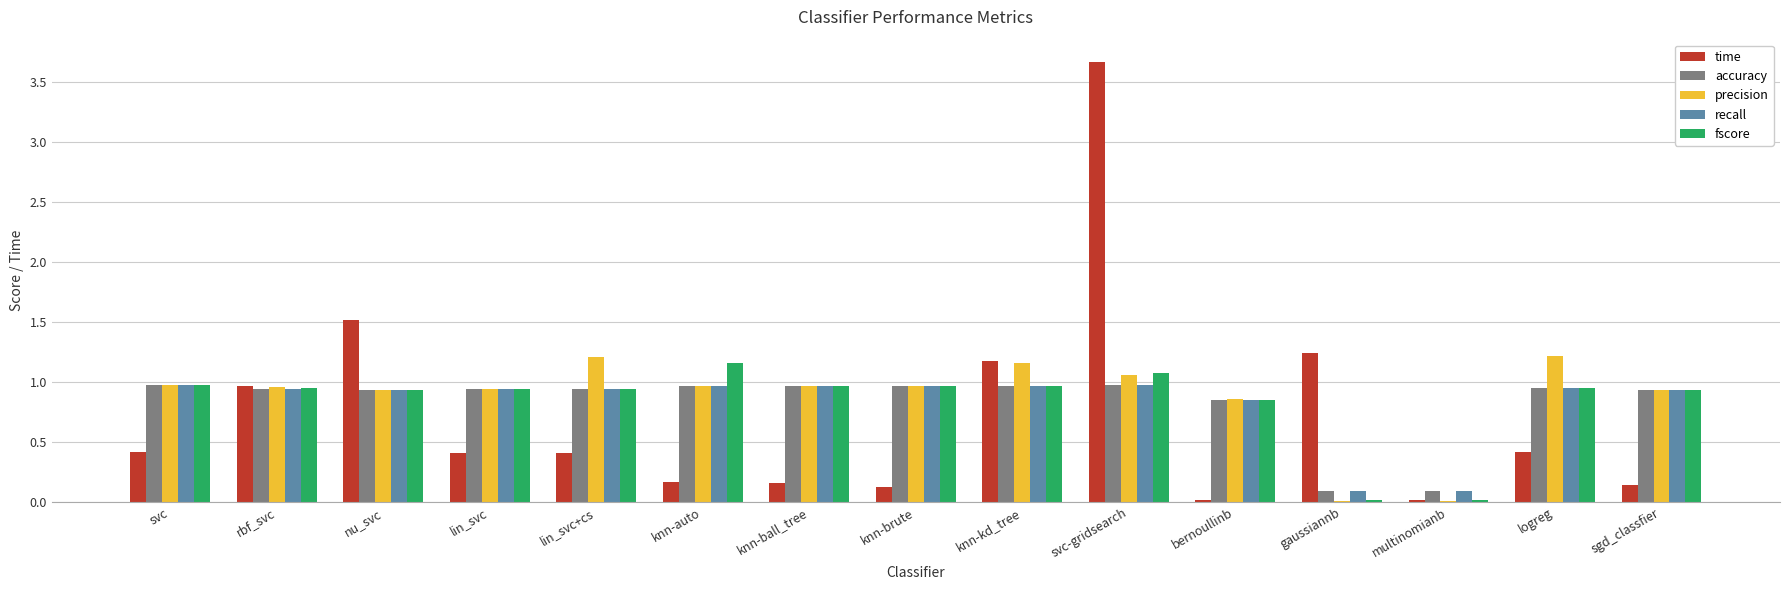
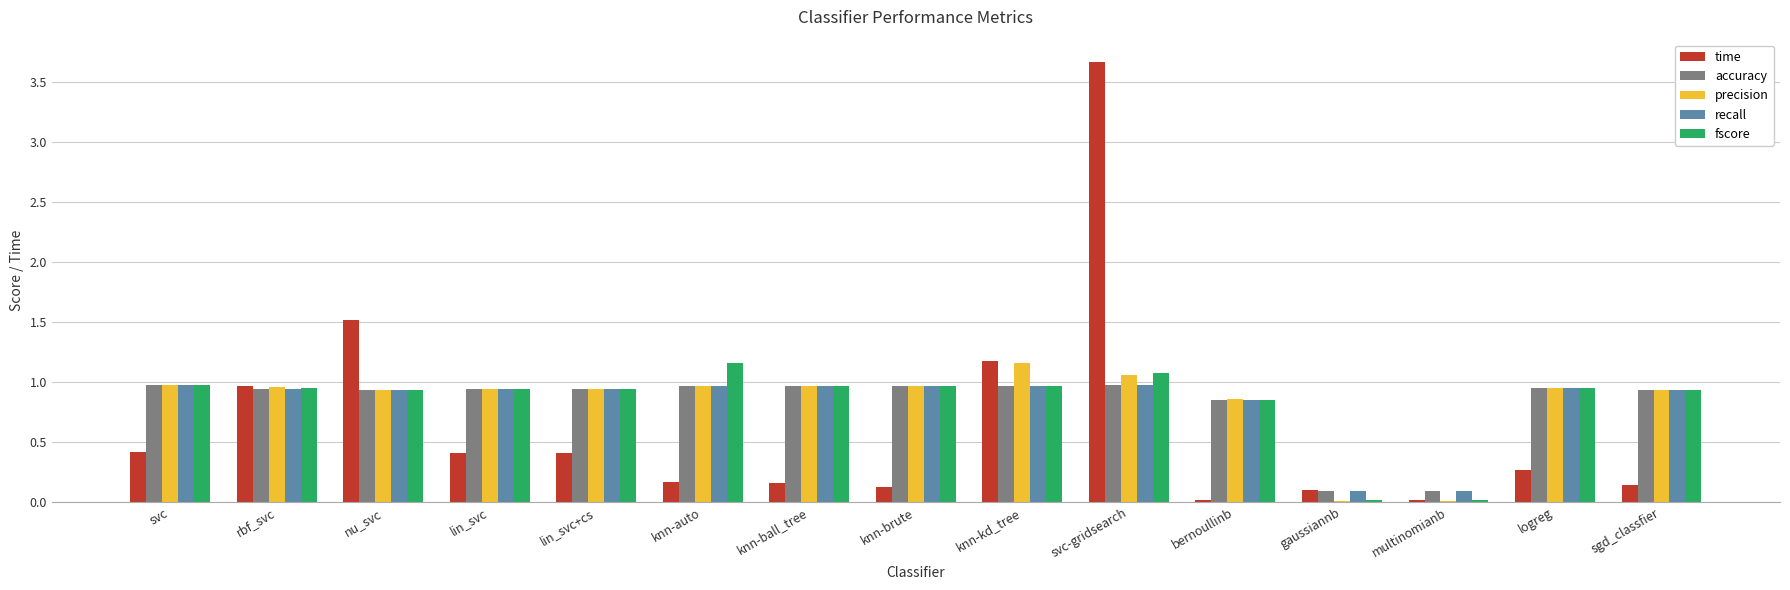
  {
    "time": {
      "svc": 0.41,
      "rbf_svc": 0.97,
      "nu_svc": 1.52,
      "lin_svc": 0.41,
      "lin_svc+cs": 0.41,
      "knn-auto": 0.17,
      "knn-ball_tree": 0.16,
      "knn-brute": 0.13,
      "knn-kd_tree": 1.18,
      "svc-gridsearch": 3.67,
-     "gaussiannb": 1.24,
-     "logreg": 0.41,
+     "gaussiannb": 0.10,
+     "logreg": 0.26,
      "sgd_classfier": 0.15
    },
    "precision": {
      "svc": 0.98,
      "rbf_svc": 0.96,
      "nu_svc": 0.94,
      "lin_svc": 0.95,
-     "lin_svc+cs": 1.21,
+     "lin_svc+cs": 0.95,
      "knn-auto": 0.97,
      "knn-ball_tree": 0.97,
      "knn-brute": 0.97,
      "knn-kd_tree": 1.16,
      "svc-gridsearch": 1.06,
      "bernoullinb": 0.86,
-     "logreg": 1.22,
+     "logreg": 0.95,
      "sgd_classfier": 0.94
    },
    "fscore": {
      "svc": 0.97,
      "rbf_svc": 0.95,
      "nu_svc": 0.93,
      "lin_svc": 0.94,
      "lin_svc+cs": 0.94,
      "knn-auto": 1.16,
      "knn-ball_tree": 0.97,
      "knn-brute": 0.97,
      "knn-kd_tree": 0.97,
      "svc-gridsearch": 1.08,
      "bernoullinb": 0.85,
      "logreg": 0.95,
      "sgd_classfier": 0.93
    }
  }
